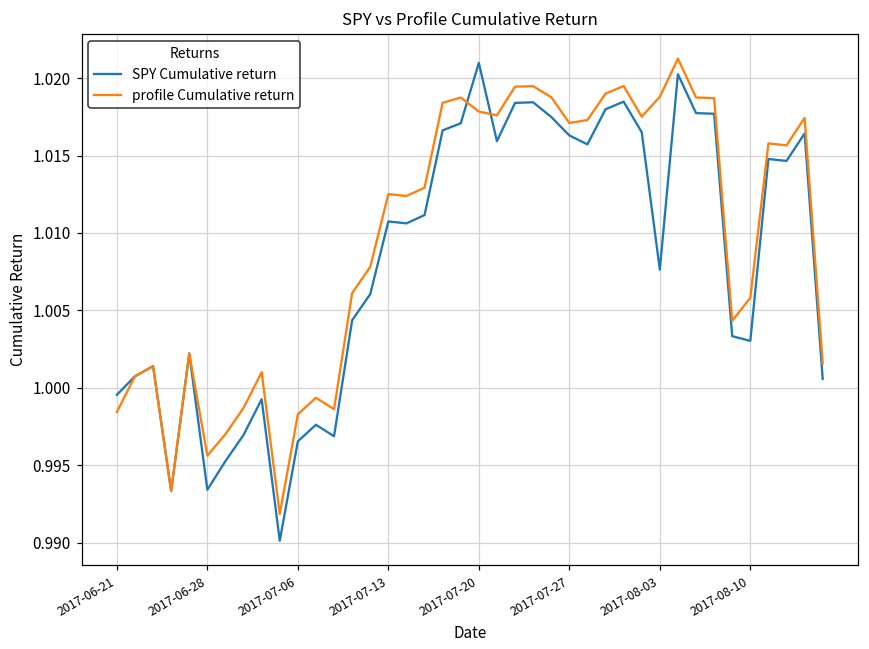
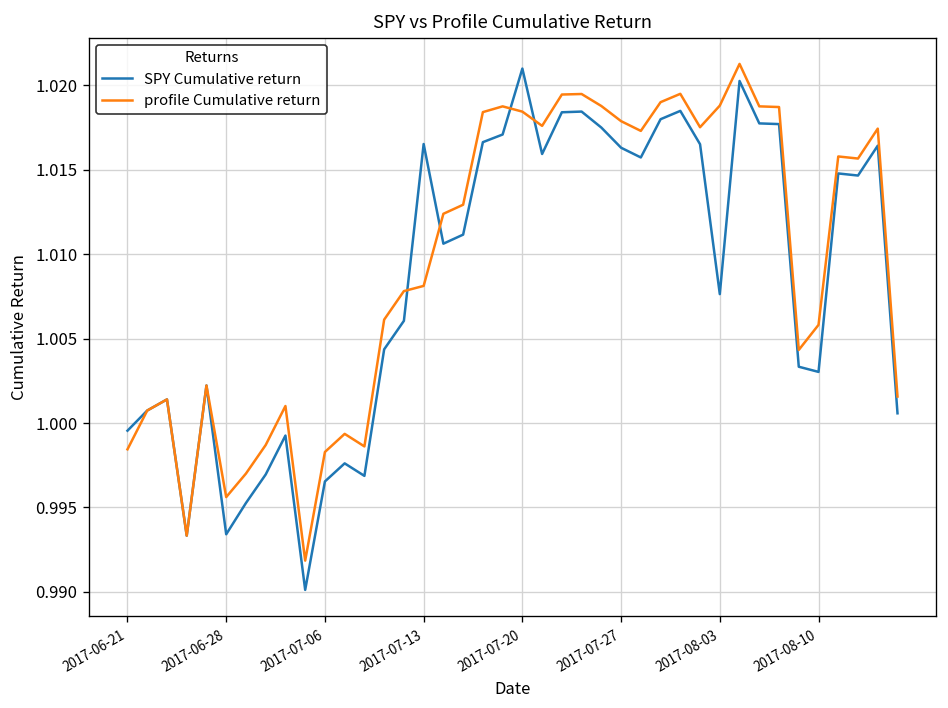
  {
    "SPY Cumulative return": {
      "2017-06-21": 0.9995,
      "2017-06-28": 0.9934,
      "2017-07-06": 0.9965,
-     "2017-07-13": 1.0107,
+     "2017-07-13": 1.0165,
      "2017-07-20": 1.0210,
      "2017-07-27": 1.0163,
      "2017-08-03": 1.0076,
      "2017-08-10": 1.0030
    },
    "profile Cumulative return": {
      "2017-06-21": 0.9984,
      "2017-06-28": 0.9956,
      "2017-07-06": 0.9983,
-     "2017-07-13": 1.0125,
-     "2017-07-20": 1.0178,
-     "2017-07-27": 1.0171,
+     "2017-07-13": 1.0081,
+     "2017-07-20": 1.0184,
+     "2017-07-27": 1.0179,
      "2017-08-03": 1.0188,
      "2017-08-10": 1.0058
    }
  }
